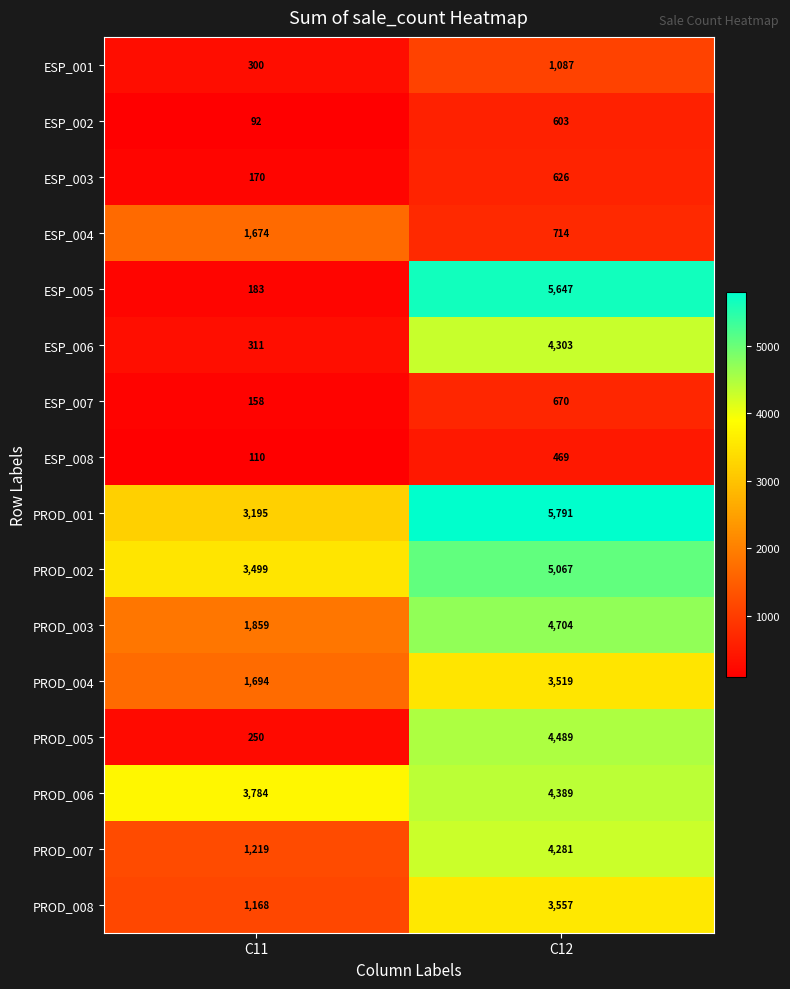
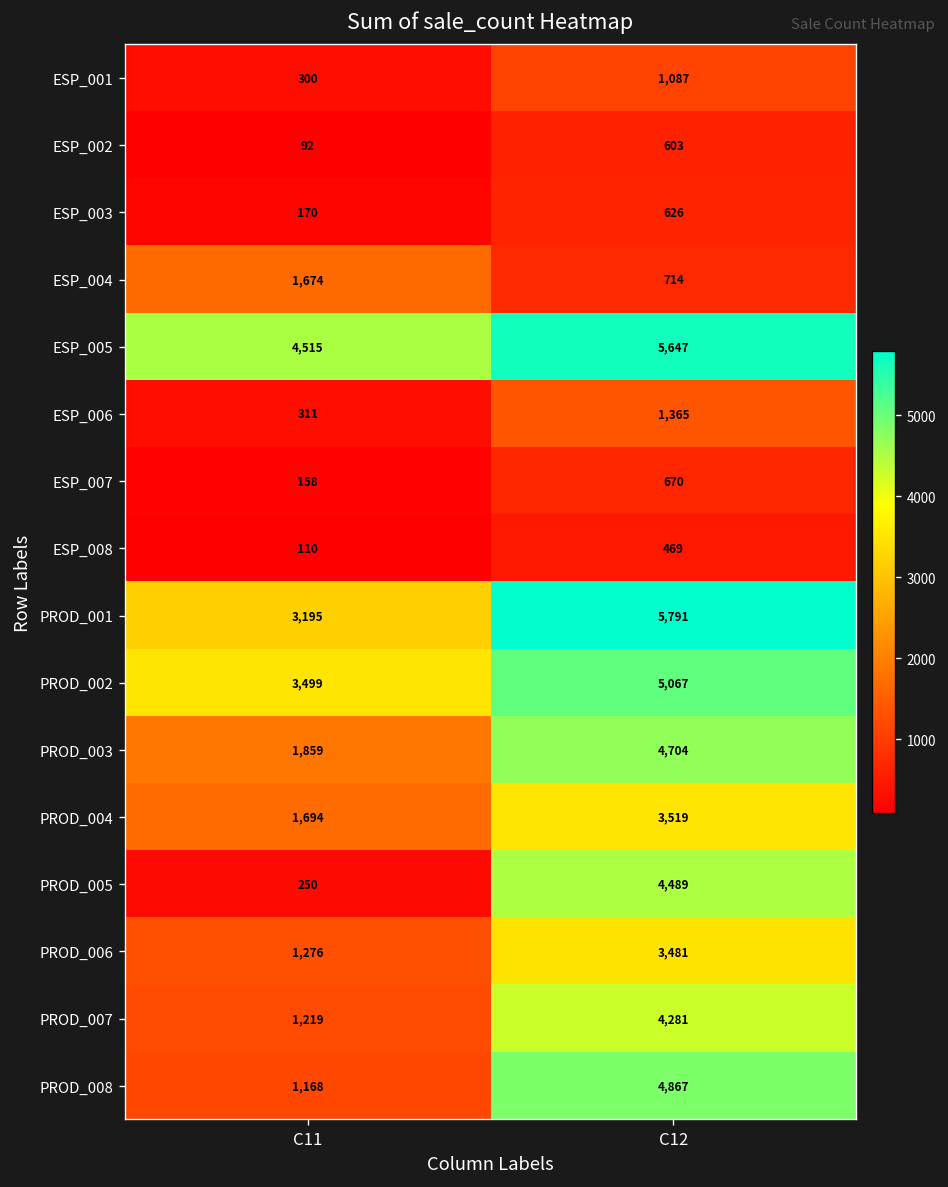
  {
    "ESP_001": {
      "C11": "300",
      "C12": "1,087"
    },
    "ESP_002": {
      "C11": "92",
      "C12": "603"
    },
    "ESP_003": {
      "C11": "170",
      "C12": "626"
    },
    "ESP_004": {
      "C11": "1,674",
      "C12": "714"
    },
    "ESP_005": {
-     "C11": "183",
+     "C11": "4,515",
      "C12": "5,647"
    },
    "ESP_006": {
      "C11": "311",
-     "C12": "4,303"
+     "C12": "1,365"
    },
    "ESP_007": {
      "C11": "158",
      "C12": "670"
    },
    "ESP_008": {
      "C11": "110",
      "C12": "469"
    },
    "PROD_001": {
      "C11": "3,195",
      "C12": "5,791"
    },
    "PROD_002": {
      "C11": "3,499",
      "C12": "5,067"
    },
    "PROD_003": {
      "C11": "1,859",
      "C12": "4,704"
    },
    "PROD_004": {
      "C11": "1,694",
      "C12": "3,519"
    },
    "PROD_005": {
      "C11": "250",
      "C12": "4,489"
    },
    "PROD_006": {
-     "C11": "3,784",
-     "C12": "4,389"
+     "C11": "1,276",
+     "C12": "3,481"
    },
    "PROD_007": {
      "C11": "1,219",
      "C12": "4,281"
    },
    "PROD_008": {
      "C11": "1,168",
-     "C12": "3,557"
+     "C12": "4,867"
    }
  }
